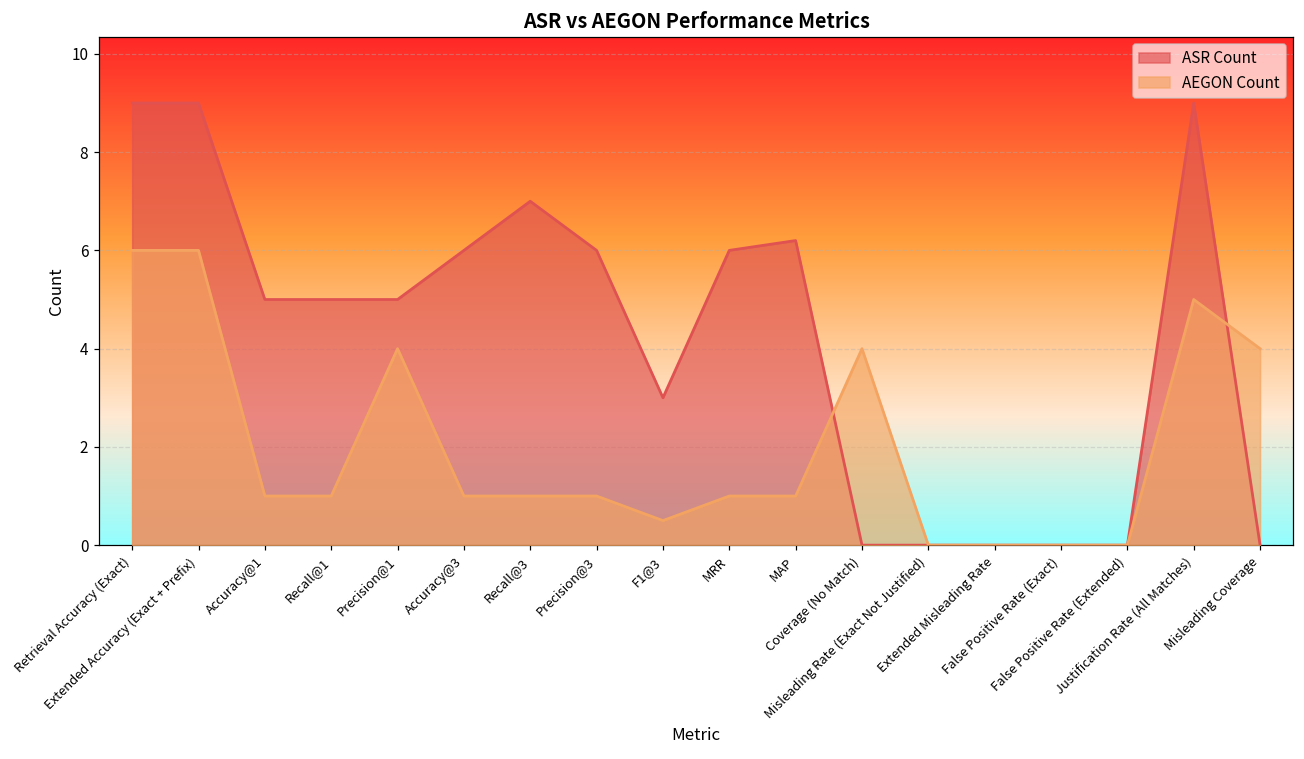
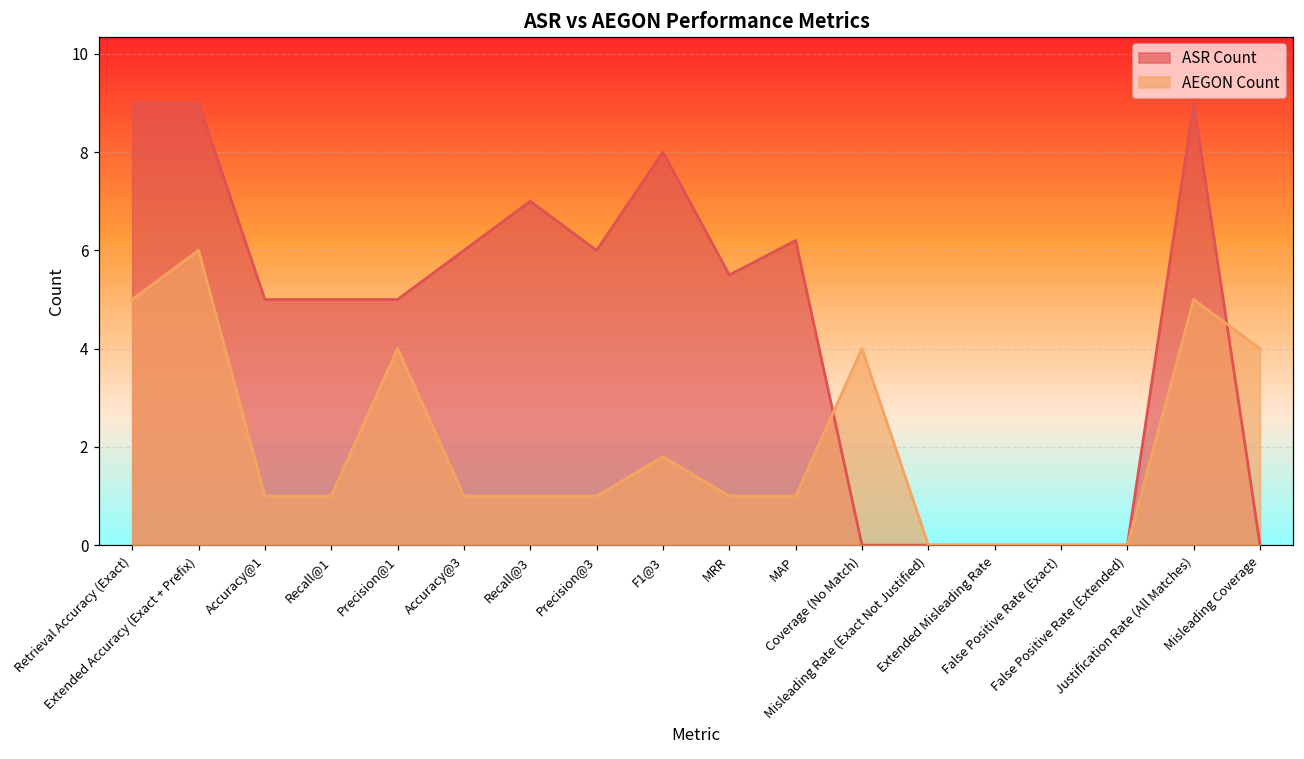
  {
    "ASR Count": {
      "Retrieval Accuracy (Exact)": 9.0,
      "Extended Accuracy (Exact + Prefix)": 9.0,
      "Accuracy@1": 5.0,
      "Recall@1": 5.0,
      "Precision@1": 5.0,
      "Accuracy@3": 6.0,
      "Recall@3": 7.0,
      "Precision@3": 6.0,
-     "F1@3": 3,
-     "MRR": 6.0,
+     "F1@3": 8,
+     "MRR": 5.5,
      "MAP": 6.2,
      "Coverage (No Match)": 0.0,
      "Justification Rate (All Matches)": 9.0,
      "Misleading Coverage": 0.0
    },
    "AEGON Count": {
-     "Retrieval Accuracy (Exact)": 6,
+     "Retrieval Accuracy (Exact)": 5,
      "Extended Accuracy (Exact + Prefix)": 6.0,
      "Accuracy@1": 1.0,
      "Recall@1": 1.0,
      "Precision@1": 4.0,
      "Accuracy@3": 1.0,
      "Recall@3": 1.0,
      "Precision@3": 1.0,
-     "F1@3": 0.5,
+     "F1@3": 1.8,
      "MRR": 1.0,
      "MAP": 1.0,
      "Coverage (No Match)": 4.0,
      "Justification Rate (All Matches)": 5.0,
      "Misleading Coverage": 4.0
    }
  }
